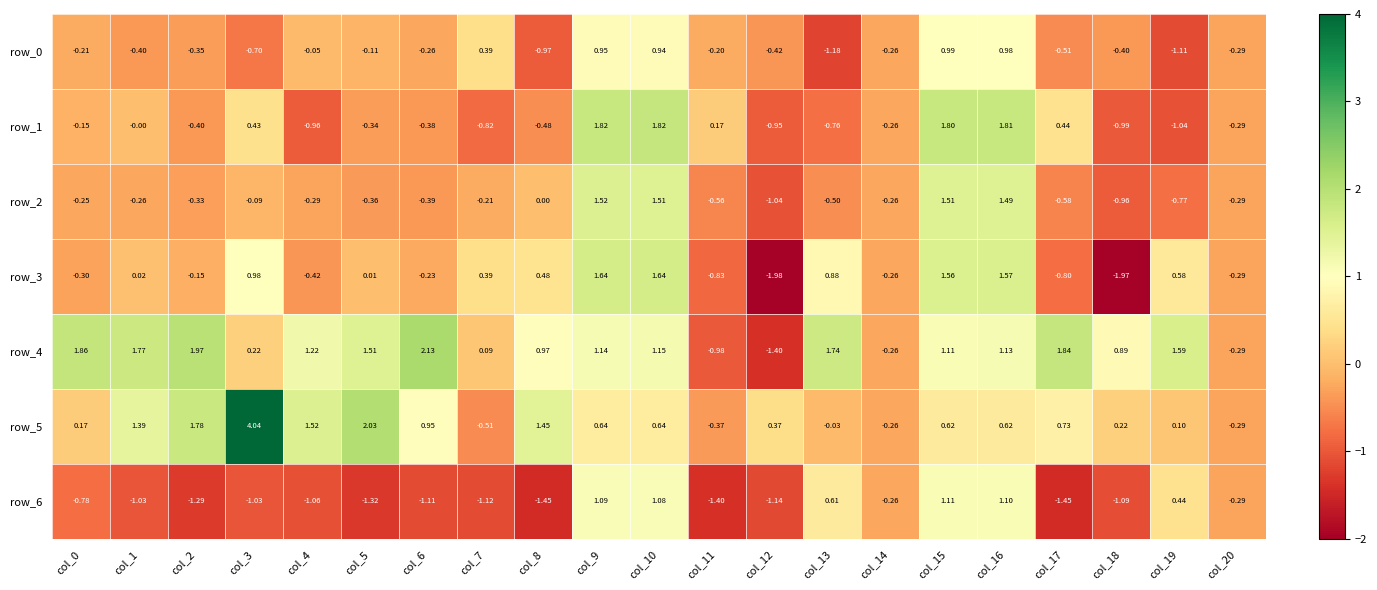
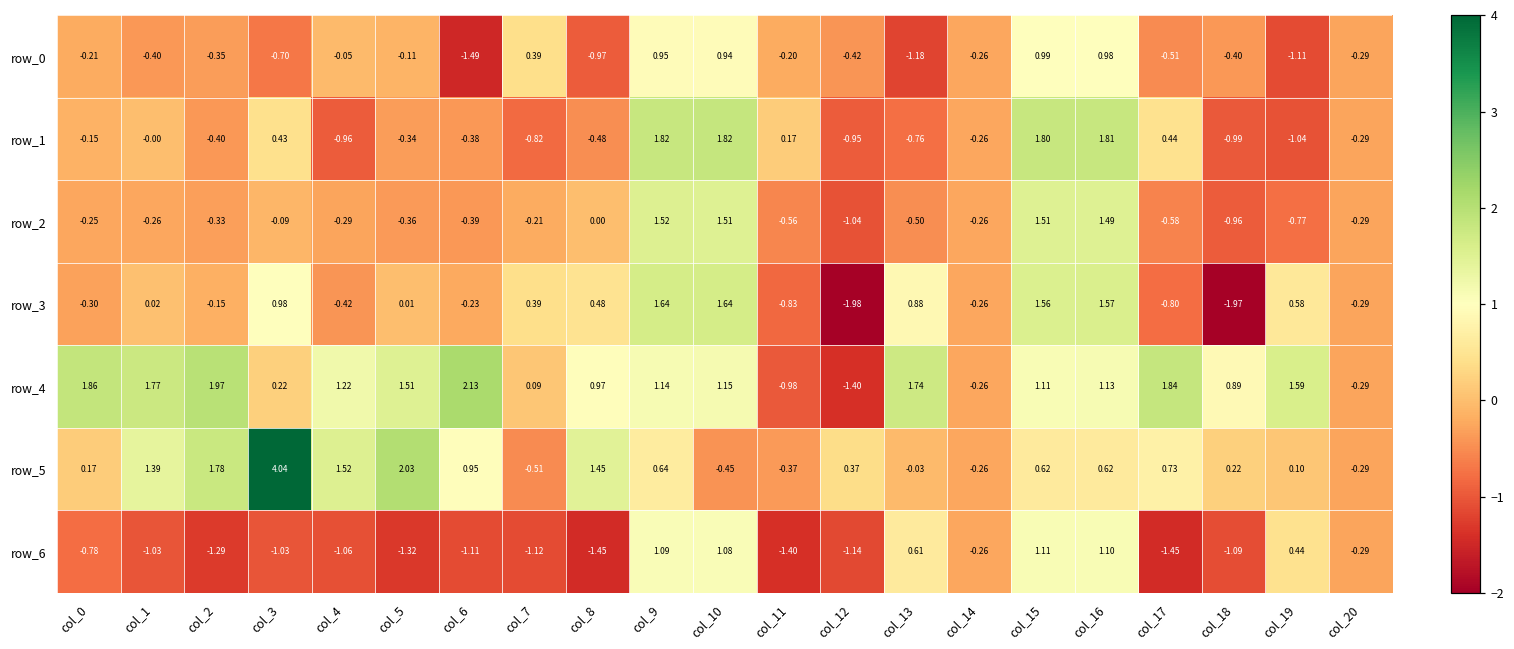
  {
    "row_0": {
      "col_0": -0.21,
      "col_1": -0.40,
      "col_2": -0.35,
      "col_3": -0.70,
      "col_4": -0.05,
      "col_5": -0.11,
-     "col_6": -0.26,
+     "col_6": -1.49,
      "col_7": 0.39,
      "col_8": -0.97,
      "col_9": 0.95,
      "col_10": 0.94,
      "col_11": -0.20,
      "col_12": -0.42,
      "col_13": -1.18,
      "col_14": -0.26,
      "col_15": 0.99,
      "col_16": 0.98,
      "col_17": -0.51,
      "col_18": -0.40,
      "col_19": -1.11,
      "col_20": -0.29
    },
    "row_1": {
      "col_0": -0.15,
      "col_1": -0.00,
      "col_2": -0.40,
      "col_3": 0.43,
      "col_4": -0.96,
      "col_5": -0.34,
      "col_6": -0.38,
      "col_7": -0.82,
      "col_8": -0.48,
      "col_9": 1.82,
      "col_10": 1.82,
      "col_11": 0.17,
      "col_12": -0.95,
      "col_13": -0.76,
      "col_14": -0.26,
      "col_15": 1.80,
      "col_16": 1.81,
      "col_17": 0.44,
      "col_18": -0.99,
      "col_19": -1.04,
      "col_20": -0.29
    },
    "row_2": {
      "col_0": -0.25,
      "col_1": -0.26,
      "col_2": -0.33,
      "col_3": -0.09,
      "col_4": -0.29,
      "col_5": -0.36,
      "col_6": -0.39,
      "col_7": -0.21,
      "col_8": 0.00,
      "col_9": 1.52,
      "col_10": 1.51,
      "col_11": -0.56,
      "col_12": -1.04,
      "col_13": -0.50,
      "col_14": -0.26,
      "col_15": 1.51,
      "col_16": 1.49,
      "col_17": -0.58,
      "col_18": -0.96,
      "col_19": -0.77,
      "col_20": -0.29
    },
    "row_3": {
      "col_0": -0.30,
      "col_1": 0.02,
      "col_2": -0.15,
      "col_3": 0.98,
      "col_4": -0.42,
      "col_5": 0.01,
      "col_6": -0.23,
      "col_7": 0.39,
      "col_8": 0.48,
      "col_9": 1.64,
      "col_10": 1.64,
      "col_11": -0.83,
      "col_12": -1.98,
      "col_13": 0.88,
      "col_14": -0.26,
      "col_15": 1.56,
      "col_16": 1.57,
      "col_17": -0.80,
      "col_18": -1.97,
      "col_19": 0.58,
      "col_20": -0.29
    },
    "row_4": {
      "col_0": 1.86,
      "col_1": 1.77,
      "col_2": 1.97,
      "col_3": 0.22,
      "col_4": 1.22,
      "col_5": 1.51,
      "col_6": 2.13,
      "col_7": 0.09,
      "col_8": 0.97,
      "col_9": 1.14,
      "col_10": 1.15,
      "col_11": -0.98,
      "col_12": -1.40,
      "col_13": 1.74,
      "col_14": -0.26,
      "col_15": 1.11,
      "col_16": 1.13,
      "col_17": 1.84,
      "col_18": 0.89,
      "col_19": 1.59,
      "col_20": -0.29
    },
    "row_5": {
      "col_0": 0.17,
      "col_1": 1.39,
      "col_2": 1.78,
      "col_3": 4.04,
      "col_4": 1.52,
      "col_5": 2.03,
      "col_6": 0.95,
      "col_7": -0.51,
      "col_8": 1.45,
      "col_9": 0.64,
-     "col_10": 0.64,
+     "col_10": -0.45,
      "col_11": -0.37,
      "col_12": 0.37,
      "col_13": -0.03,
      "col_14": -0.26,
      "col_15": 0.62,
      "col_16": 0.62,
      "col_17": 0.73,
      "col_18": 0.22,
      "col_19": 0.10,
      "col_20": -0.29
    },
    "row_6": {
      "col_0": -0.78,
      "col_1": -1.03,
      "col_2": -1.29,
      "col_3": -1.03,
      "col_4": -1.06,
      "col_5": -1.32,
      "col_6": -1.11,
      "col_7": -1.12,
      "col_8": -1.45,
      "col_9": 1.09,
      "col_10": 1.08,
      "col_11": -1.40,
      "col_12": -1.14,
      "col_13": 0.61,
      "col_14": -0.26,
      "col_15": 1.11,
      "col_16": 1.10,
      "col_17": -1.45,
      "col_18": -1.09,
      "col_19": 0.44,
      "col_20": -0.29
    }
  }
